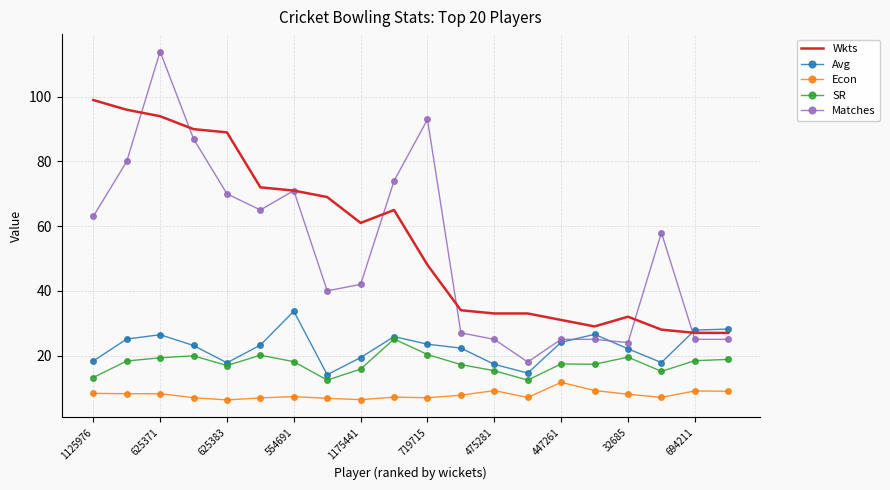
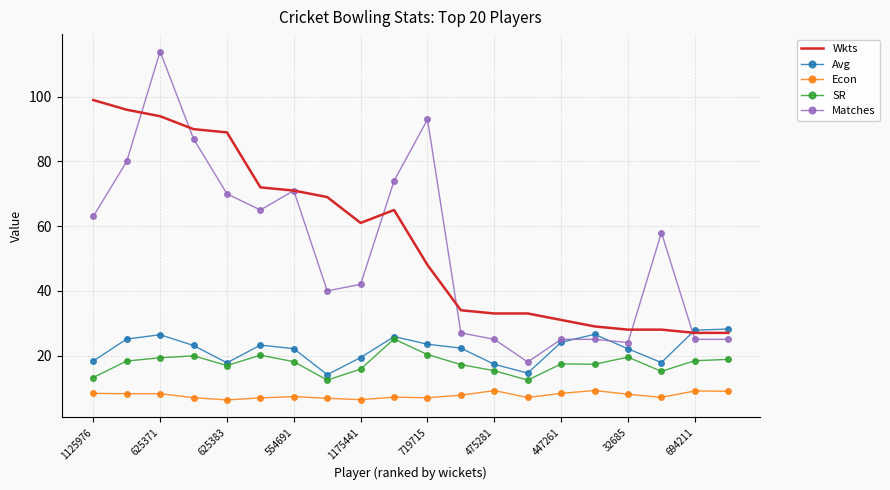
  {
    "Wkts": {
      "1125976": 99,
      "625371": 94,
      "625383": 89,
      "1175441": 61,
      "719715": 48,
      "475281": 33,
      "447261": 31,
-     "32685": 32,
+     "32685": 28,
      "694211": 27
    },
    "Avg": {
      "1125976": 18,
      "625371": 26,
      "625383": 18,
-     "554691": 34,
+     "554691": 22,
      "1175441": 19,
      "719715": 24,
      "475281": 17,
      "447261": 24,
      "32685": 22,
      "694211": 28
    },
    "Econ": {
      "1125976": 8,
      "625371": 8,
      "625383": 6,
      "554691": 7,
      "1175441": 6,
      "719715": 7,
      "475281": 9,
-     "447261": 12,
+     "447261": 8,
      "32685": 8,
      "694211": 9
    },
    "SR": {
      "1125976": 13,
      "625371": 19,
      "625383": 17,
      "554691": 18,
      "1175441": 16,
      "719715": 20,
      "475281": 15,
      "447261": 17,
      "32685": 20,
      "694211": 18
    },
    "Matches": {
      "1125976": 63,
      "625371": 114,
      "625383": 70,
      "1175441": 42,
      "719715": 93,
      "475281": 25,
      "447261": 25,
      "32685": 24,
      "694211": 25
    }
  }
